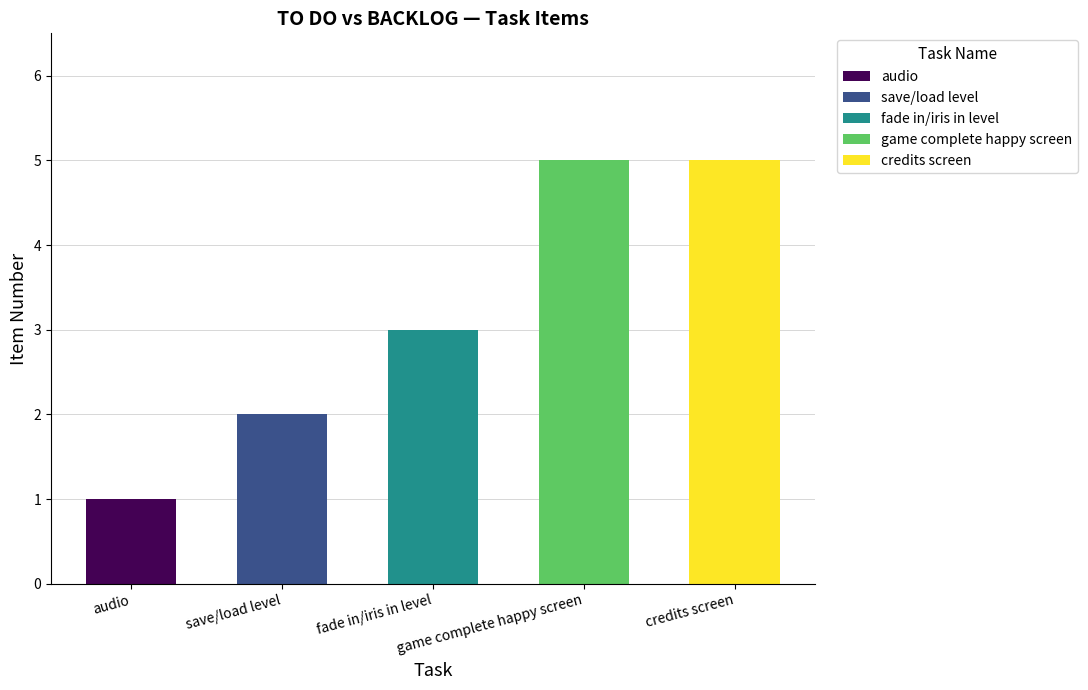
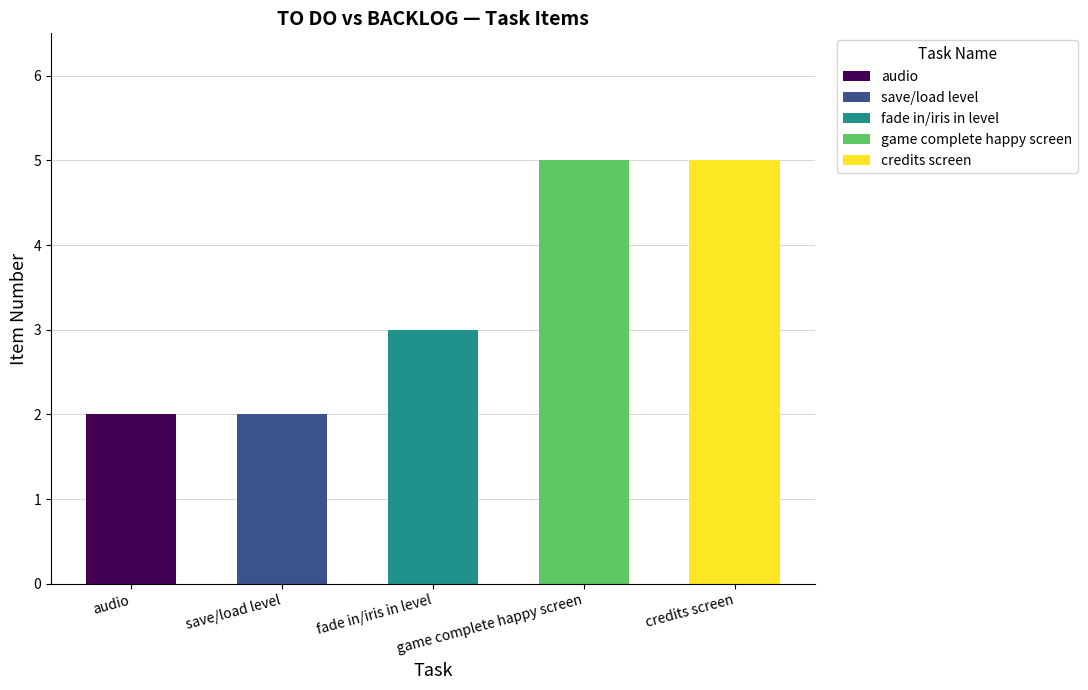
  {
-   "audio": 1,
+   "audio": 2,
    "save/load level": 2,
    "fade in/iris in level": 3,
    "game complete happy screen": 5,
    "credits screen": 5
  }
